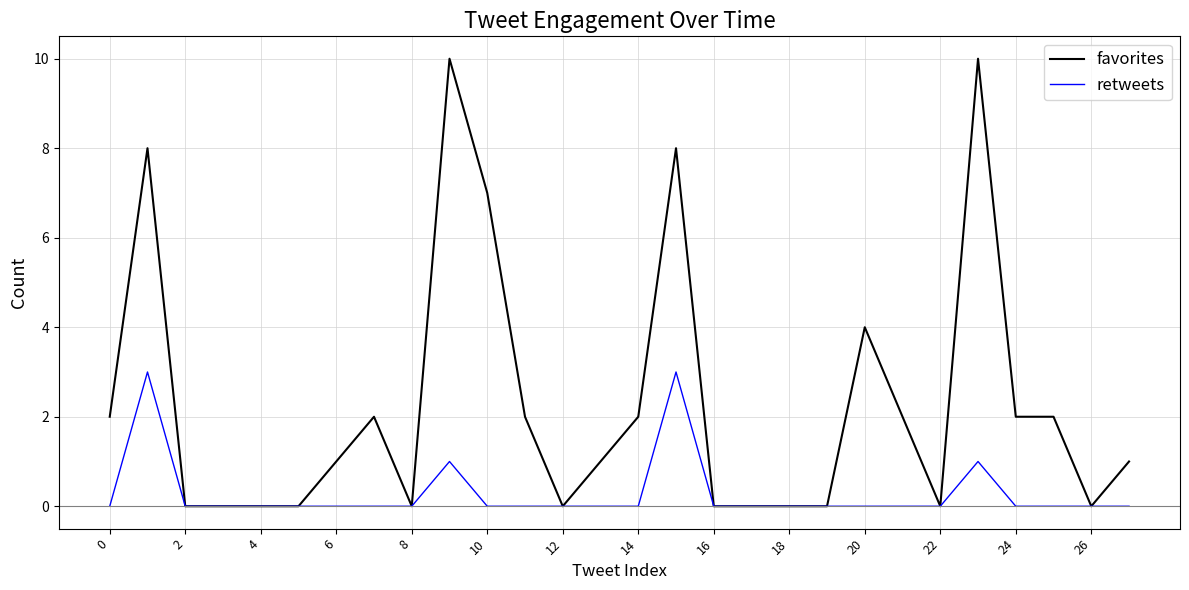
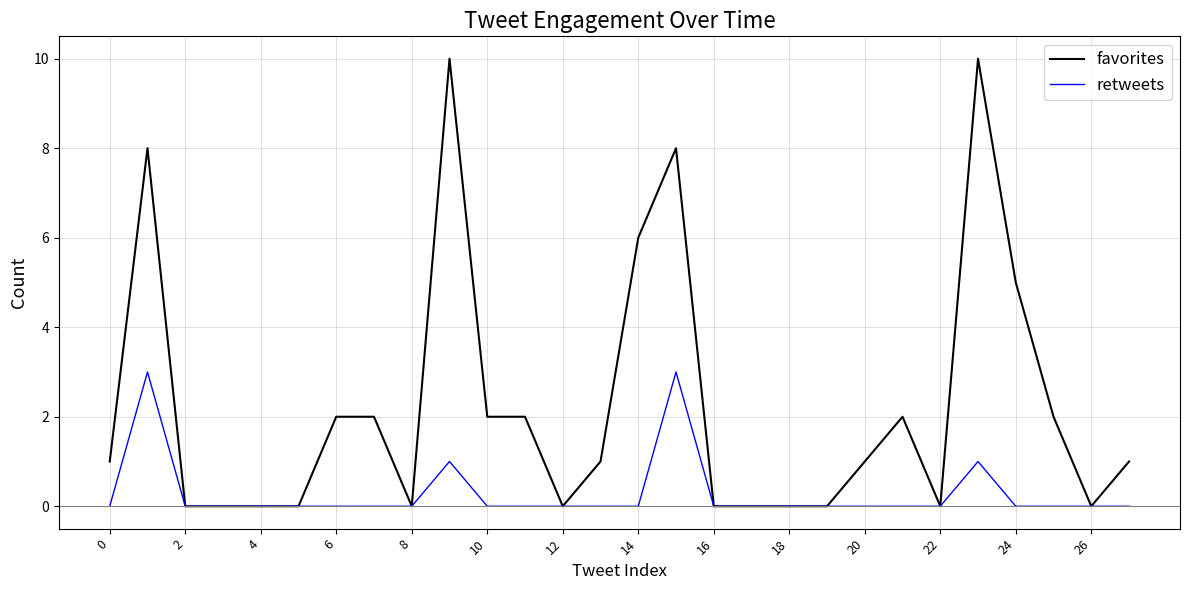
  {
    "favorites": {
-     "0": 2,
-     "6": 1,
-     "10": 7,
-     "14": 2,
-     "20": 4,
-     "24": 2
+     "0": 1,
+     "6": 2,
+     "10": 2,
+     "14": 6,
+     "20": 1,
+     "24": 5
    },
    "retweets": {
      "0": 0,
      "6": 0,
      "10": 0,
      "14": 0,
      "20": 0,
      "24": 0
    }
  }
